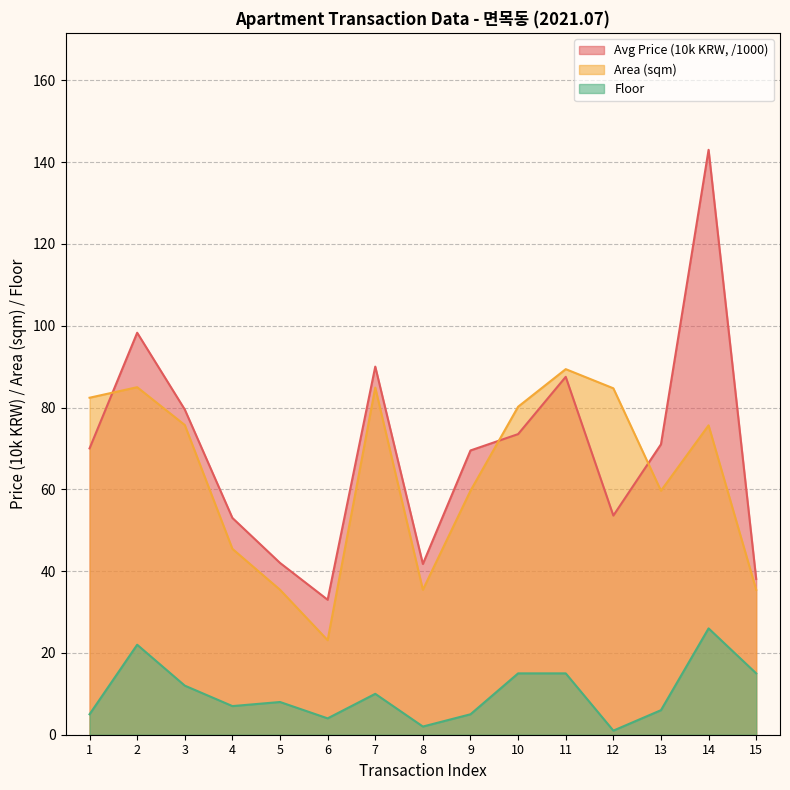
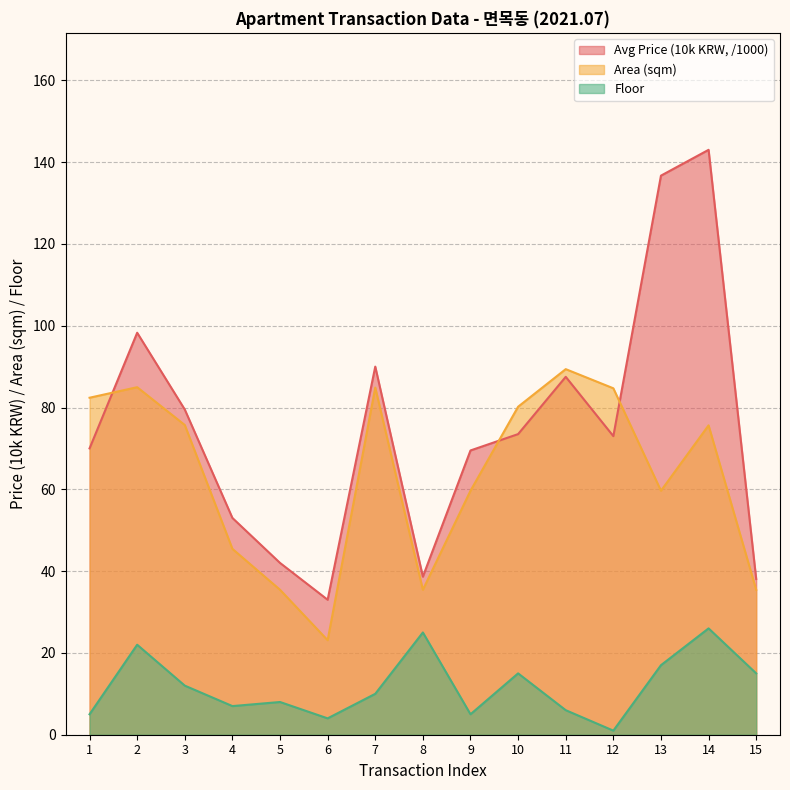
  {
    "Avg Price (10k KRW, /1000)": {
      "1": 70,
      "2": 98,
      "3": 80,
      "4": 53,
      "5": 42,
      "6": 33,
      "7": 90,
-     "8": 42,
+     "8": 39,
      "9": 70,
      "10": 74,
      "11": 88,
-     "12": 54,
-     "13": 71,
+     "12": 73,
+     "13": 137,
      "14": 143,
      "15": 38
    },
    "Area (sqm)": {
      "1": 82,
      "2": 85,
      "3": 76,
      "4": 45,
      "5": 35,
      "6": 23,
      "7": 85,
      "8": 35,
      "9": 60,
      "10": 80,
      "11": 89,
      "12": 85,
      "13": 60,
      "14": 76,
      "15": 35
    },
    "Floor": {
      "1": 5,
      "2": 22,
      "3": 12,
      "4": 7,
      "5": 8,
      "6": 4,
      "7": 10,
-     "8": 2,
+     "8": 25,
      "9": 5,
      "10": 15,
-     "11": 15,
+     "11": 6,
      "12": 1,
-     "13": 6,
+     "13": 17,
      "14": 26,
      "15": 15
    }
  }
